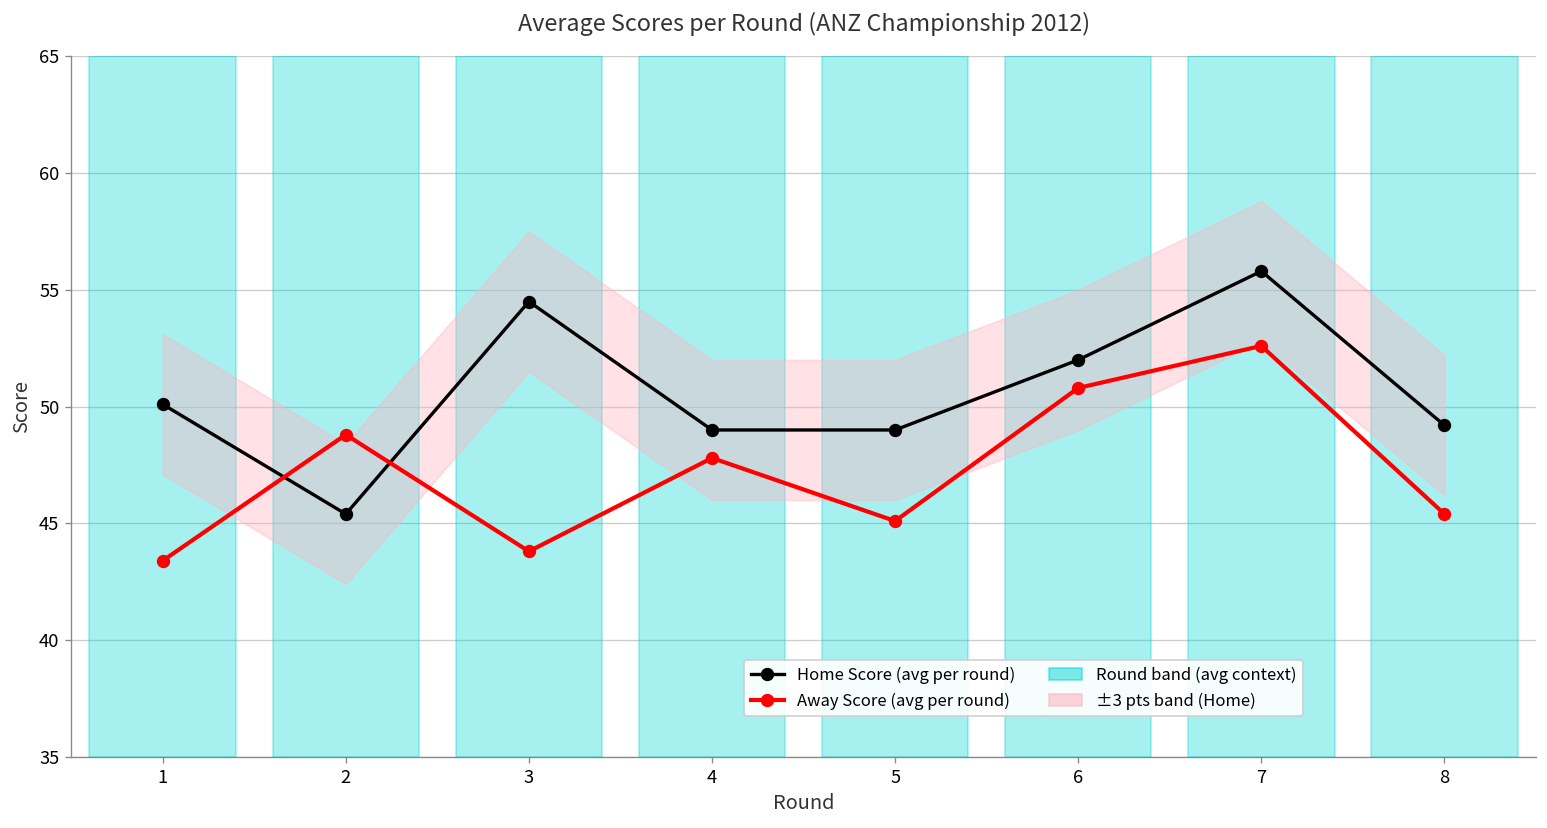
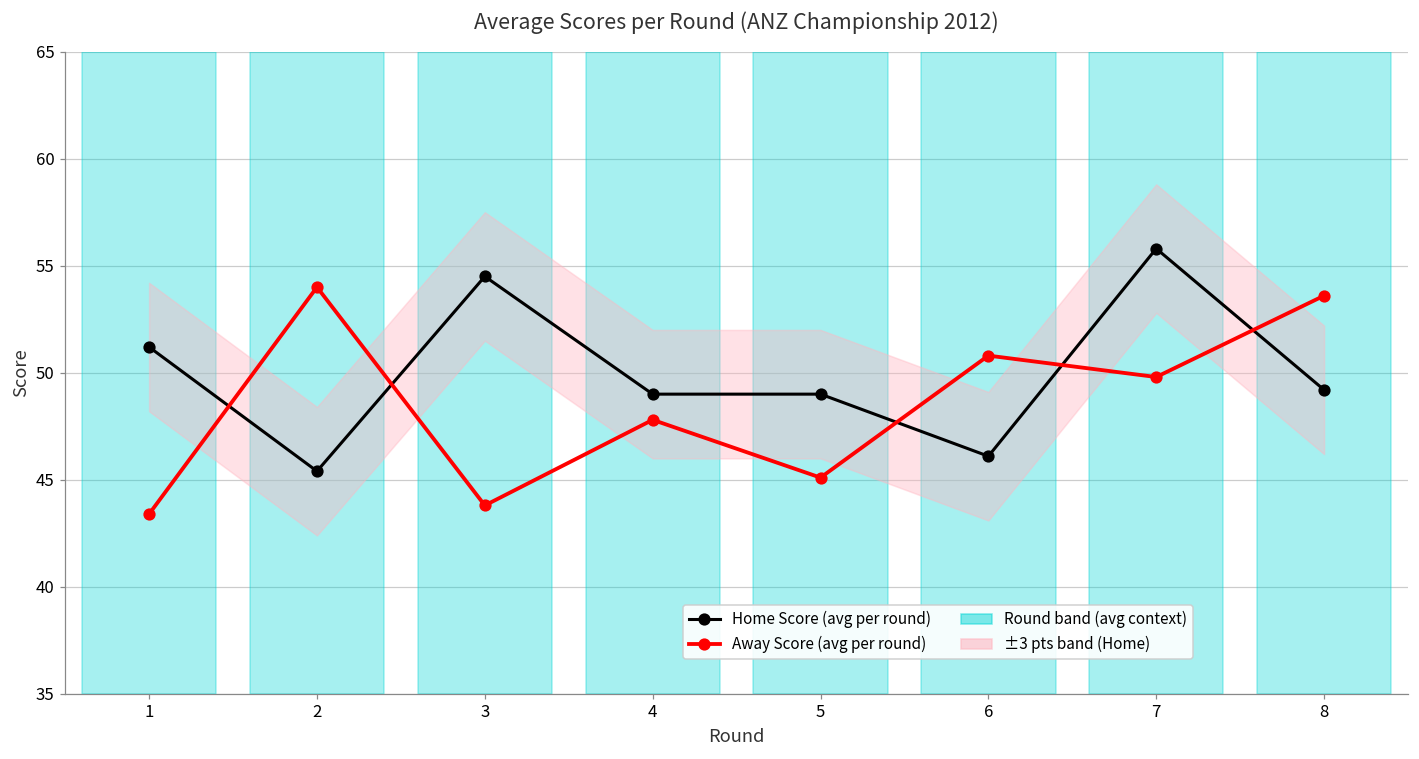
  {
    "Home Score (avg per round)": {
-     "1": 50.1,
+     "1": 51.2,
      "2": 45.4,
      "3": 54.5,
      "4": 49.0,
      "5": 49.0,
-     "6": 52.0,
+     "6": 46.1,
      "7": 55.8,
      "8": 49.2
    },
    "Away Score (avg per round)": {
      "1": 43.4,
-     "2": 48.8,
+     "2": 54.0,
      "3": 43.8,
      "4": 47.8,
      "5": 45.1,
      "6": 50.8,
-     "7": 52.6,
-     "8": 45.4
+     "7": 49.8,
+     "8": 53.6
    }
  }
